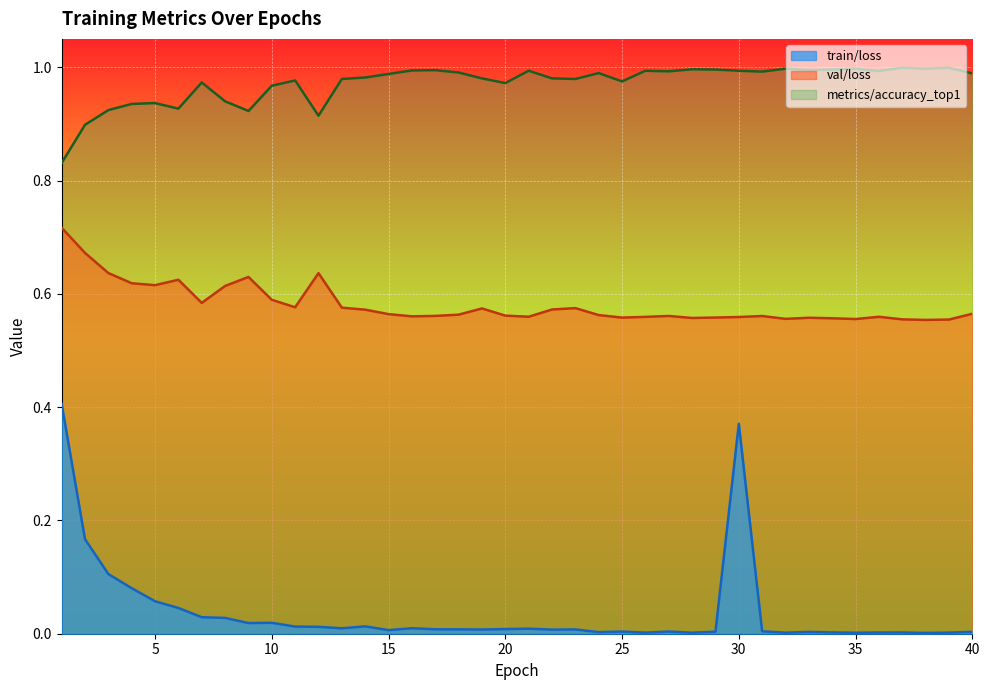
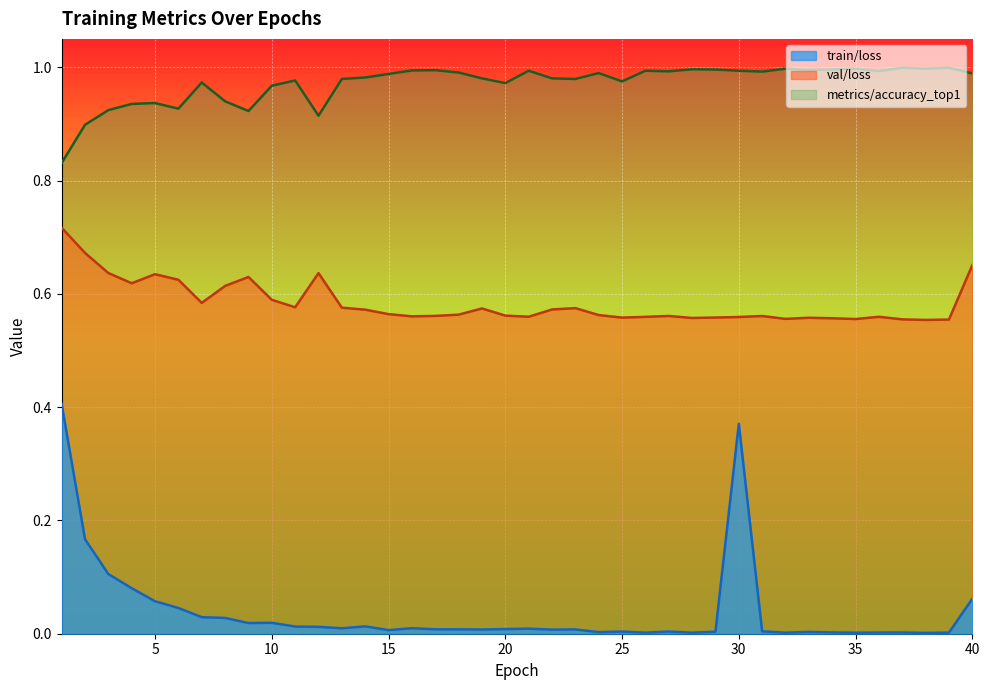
  {
    "train/loss": {
      "5": 0.06,
      "10": 0.02,
      "15": 0.01,
      "20": 0.01,
      "25": 0.00,
      "30": 0.37,
      "35": 0.00,
-     "40": 0.00
+     "40": 0.06
    },
    "val/loss": {
-     "5": 0.62,
+     "5": 0.63,
      "10": 0.59,
      "15": 0.56,
      "20": 0.56,
      "25": 0.56,
      "30": 0.56,
      "35": 0.56,
-     "40": 0.56
+     "40": 0.65
    },
    "metrics/accuracy_top1": {
      "5": 0.94,
      "10": 0.97,
      "15": 0.99,
      "20": 0.97,
      "25": 0.97,
      "30": 0.99,
      "40": 0.99
    }
  }
